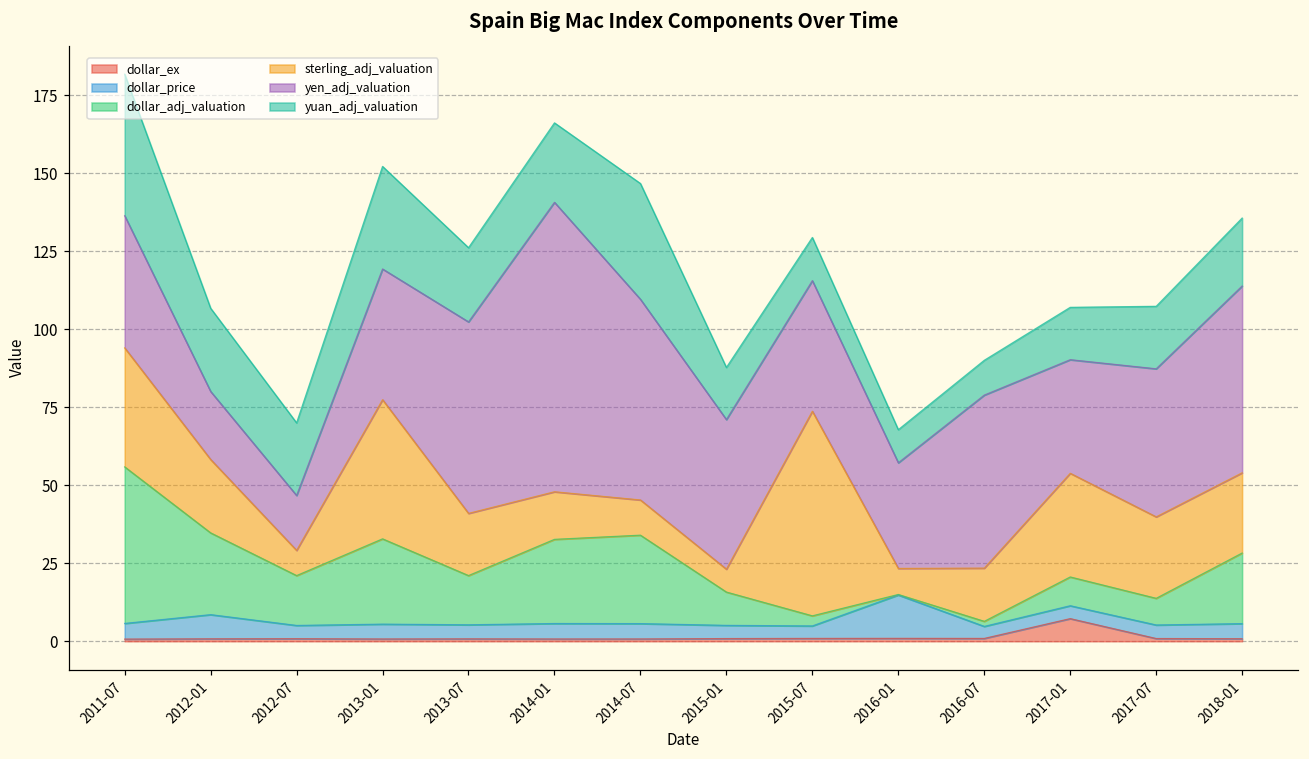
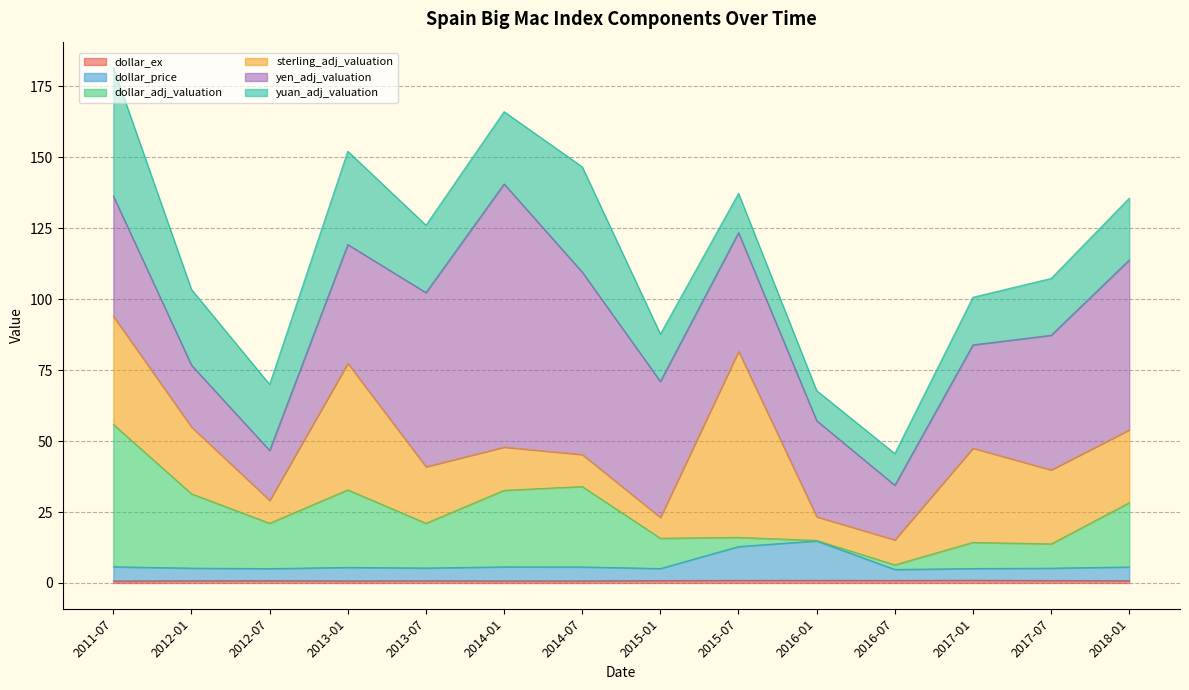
  {
    "dollar_ex": {
      "2011-07": 1,
      "2012-01": 1,
      "2012-07": 1,
      "2013-01": 1,
      "2013-07": 1,
      "2014-01": 1,
      "2014-07": 1,
      "2015-01": 1,
      "2015-07": 1,
      "2016-01": 1,
      "2016-07": 1,
-     "2017-01": 7,
+     "2017-01": 1,
      "2017-07": 1,
      "2018-01": 1
    },
    "dollar_price": {
      "2011-07": 5,
-     "2012-01": 8,
+     "2012-01": 4,
      "2012-07": 4,
      "2013-01": 5,
      "2013-07": 5,
      "2014-01": 5,
      "2014-07": 5,
      "2015-01": 4,
-     "2015-07": 4,
+     "2015-07": 12,
      "2016-07": 4,
      "2017-01": 4,
      "2017-07": 4,
      "2018-01": 5
    },
    "sterling_adj_valuation": {
      "2011-07": 38,
      "2012-01": 24,
      "2012-07": 8,
      "2013-01": 45,
      "2013-07": 20,
      "2014-01": 15,
      "2014-07": 11,
      "2015-01": 7,
      "2015-07": 66,
      "2016-01": 8,
-     "2016-07": 17,
+     "2016-07": 9,
      "2017-01": 33,
      "2017-07": 26,
      "2018-01": 26
    },
    "yen_adj_valuation": {
      "2011-07": 42,
      "2012-01": 22,
      "2012-07": 18,
      "2013-01": 42,
      "2013-07": 61,
      "2014-01": 93,
      "2014-07": 64,
      "2015-01": 48,
      "2015-07": 42,
      "2016-01": 34,
-     "2016-07": 55,
+     "2016-07": 19,
      "2017-01": 36,
      "2017-07": 47,
      "2018-01": 60
    }
  }
